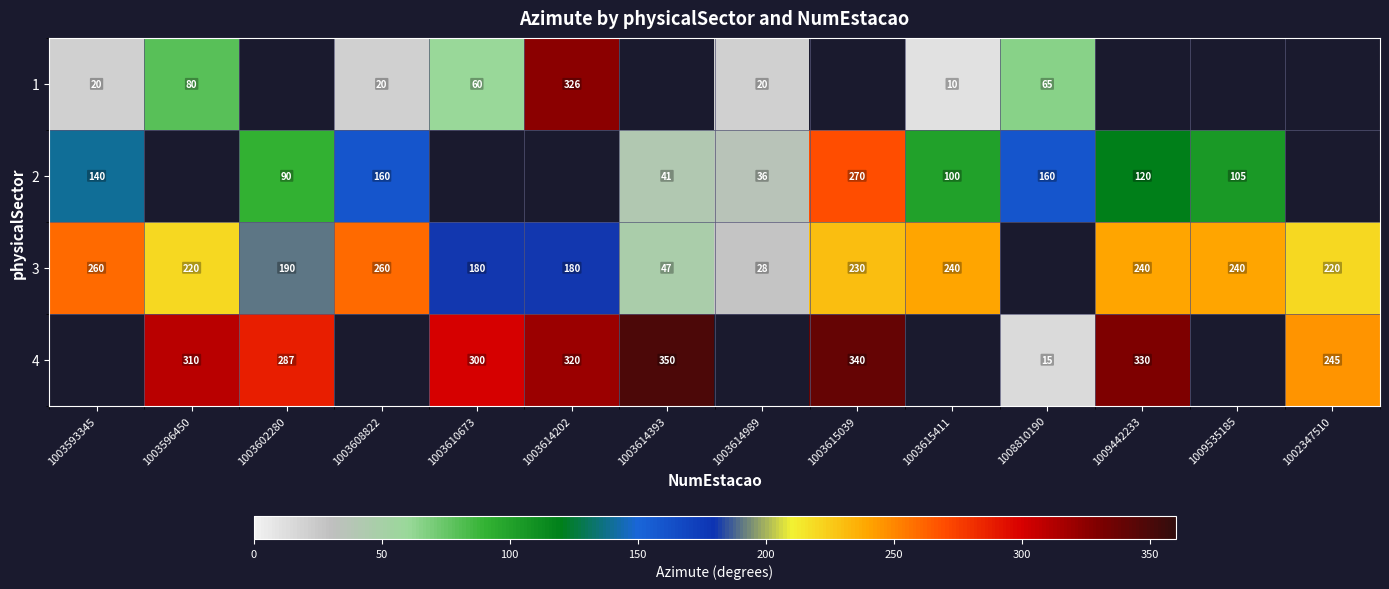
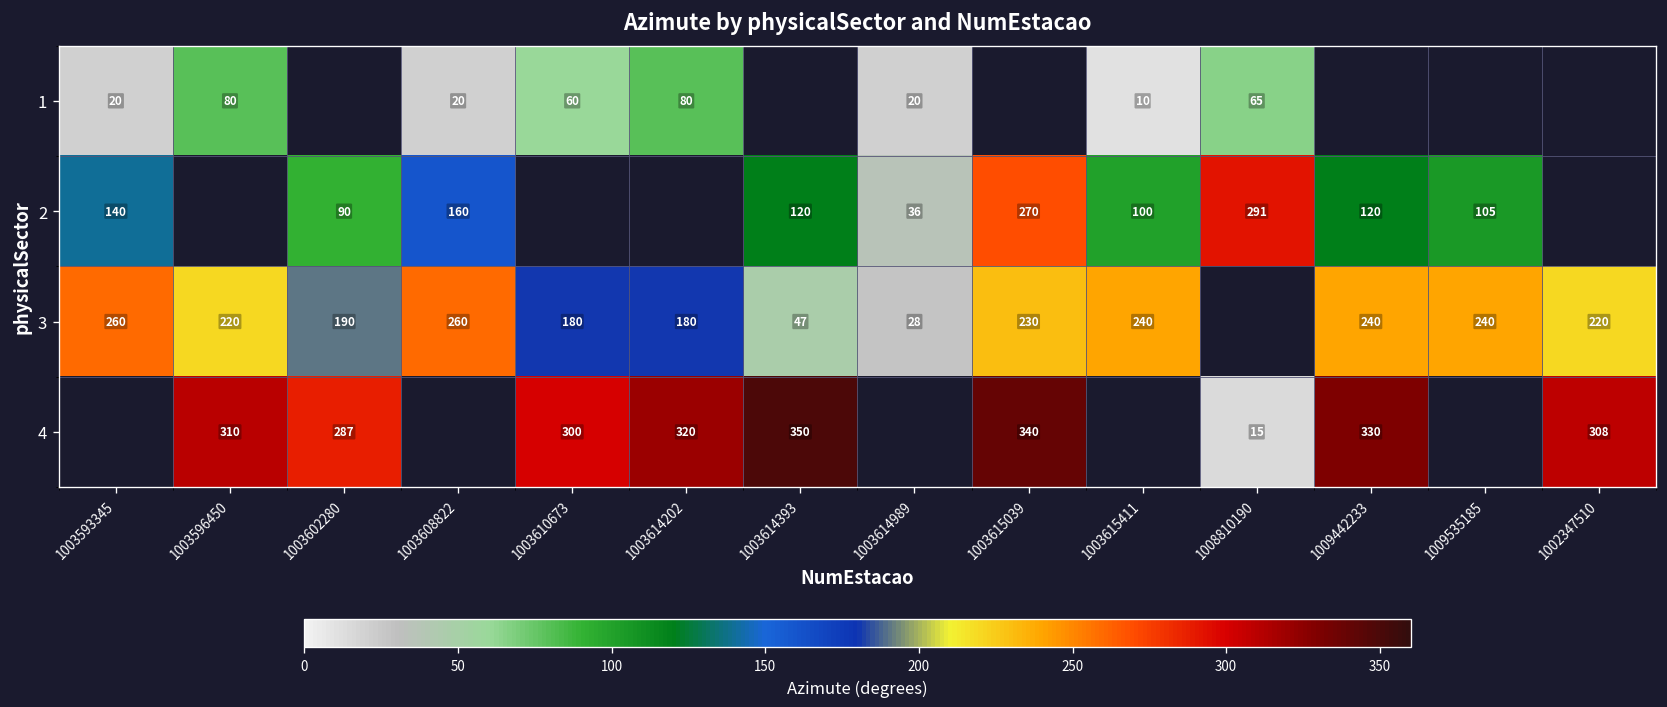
  {
    "1": {
-     "1003614202": 326
+     "1003614202": 80
    },
    "2": {
-     "1003614393": 41,
-     "1008810190": 160
+     "1003614393": 120,
+     "1008810190": 291
    },
    "4": {
-     "1002347510": 245
+     "1002347510": 308
    }
  }
